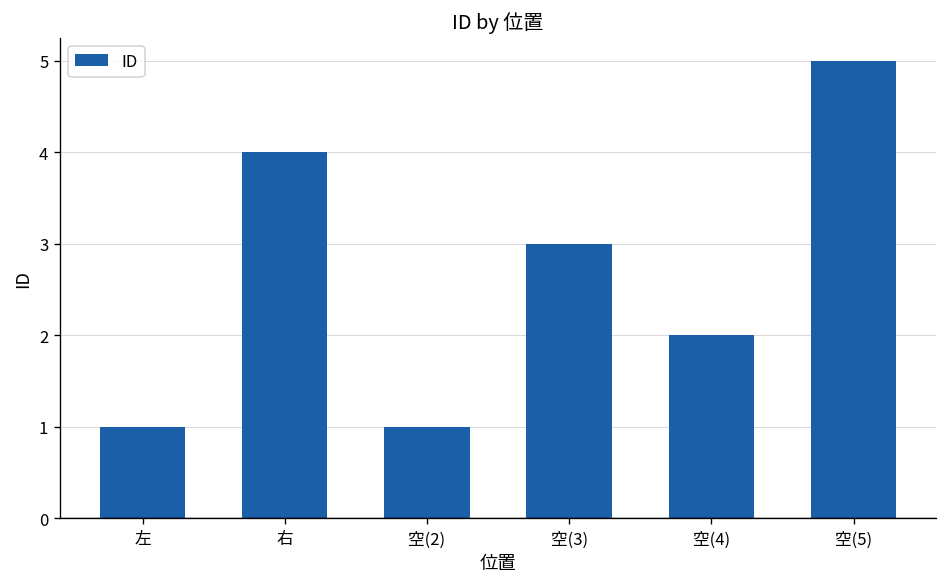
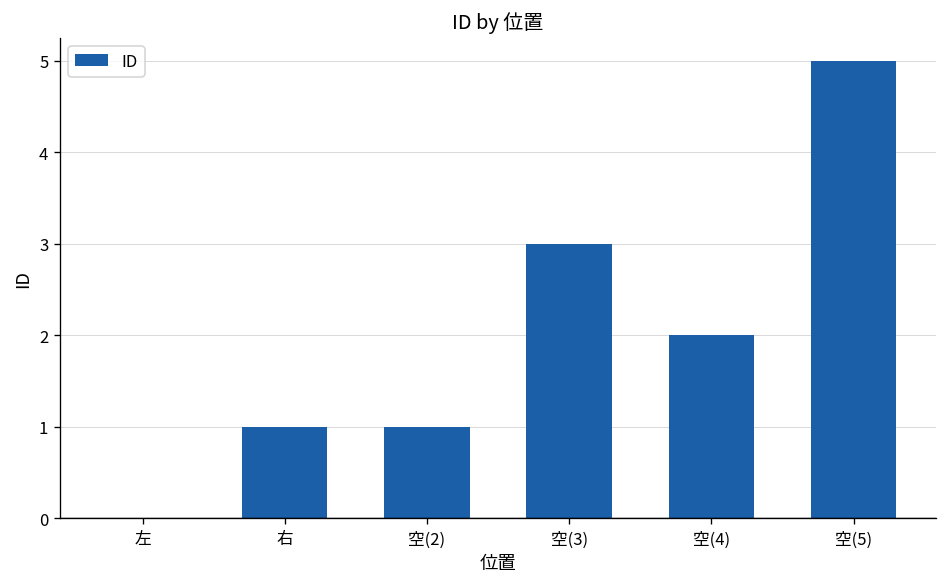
  {
-   "左": 1,
-   "右": 4,
+   "左": 0,
+   "右": 1,
    "空(2)": 1,
    "空(3)": 3,
    "空(4)": 2,
    "空(5)": 5
  }
